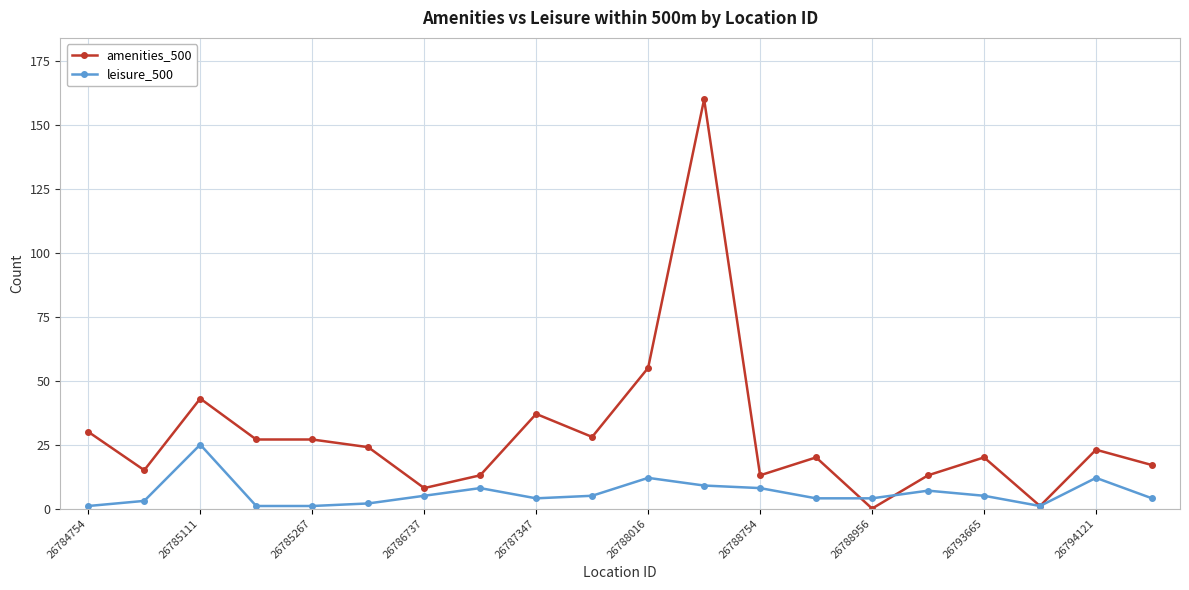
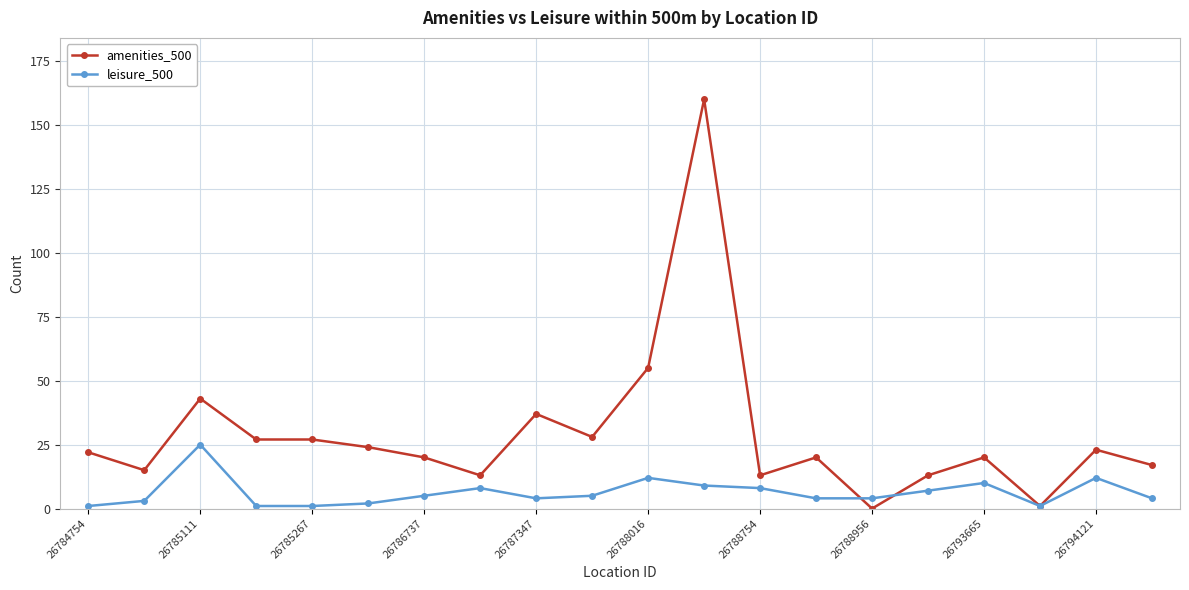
  {
    "amenities_500": {
-     "26784754": 30,
+     "26784754": 22,
      "26785111": 43,
      "26785267": 27,
-     "26786737": 8,
+     "26786737": 20,
      "26787347": 37,
      "26788016": 55,
      "26788754": 13,
      "26788956": 0,
      "26793665": 20,
      "26794121": 23
    },
    "leisure_500": {
      "26784754": 1,
      "26785111": 25,
      "26785267": 1,
      "26786737": 5,
      "26787347": 4,
      "26788016": 12,
      "26788754": 8,
      "26788956": 4,
-     "26793665": 5,
+     "26793665": 10,
      "26794121": 12
    }
  }
